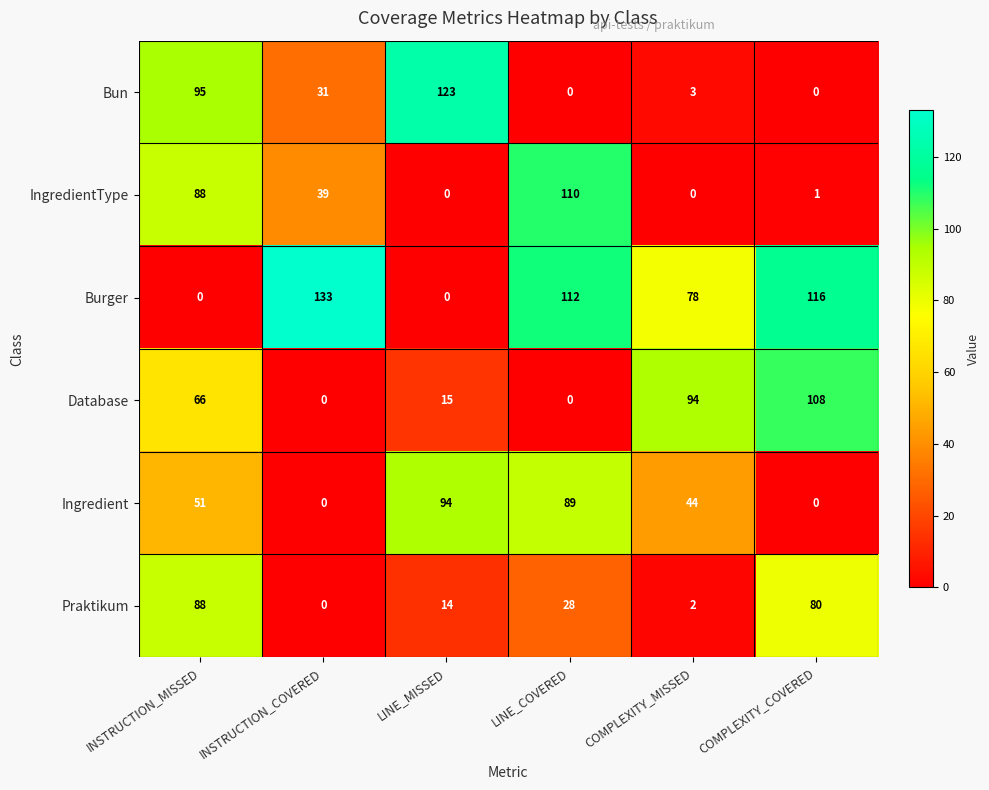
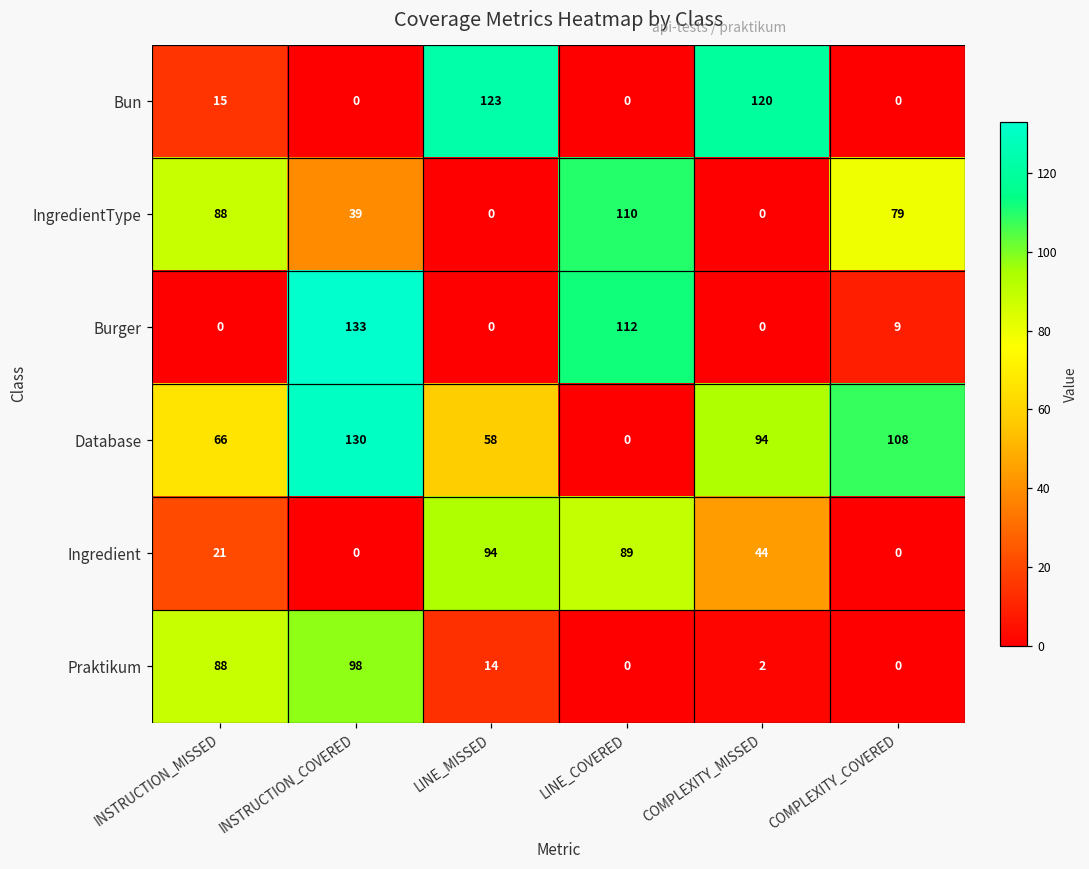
  {
    "Bun": {
-     "INSTRUCTION_MISSED": 95,
-     "INSTRUCTION_COVERED": 31,
+     "INSTRUCTION_MISSED": 15,
+     "INSTRUCTION_COVERED": 0,
      "LINE_MISSED": 123,
      "LINE_COVERED": 0,
-     "COMPLEXITY_MISSED": 3,
+     "COMPLEXITY_MISSED": 120,
      "COMPLEXITY_COVERED": 0
    },
    "IngredientType": {
      "INSTRUCTION_MISSED": 88,
      "INSTRUCTION_COVERED": 39,
      "LINE_MISSED": 0,
      "LINE_COVERED": 110,
      "COMPLEXITY_MISSED": 0,
-     "COMPLEXITY_COVERED": 1
+     "COMPLEXITY_COVERED": 79
    },
    "Burger": {
      "INSTRUCTION_MISSED": 0,
      "INSTRUCTION_COVERED": 133,
      "LINE_MISSED": 0,
      "LINE_COVERED": 112,
-     "COMPLEXITY_MISSED": 78,
-     "COMPLEXITY_COVERED": 116
+     "COMPLEXITY_MISSED": 0,
+     "COMPLEXITY_COVERED": 9
    },
    "Database": {
      "INSTRUCTION_MISSED": 66,
-     "INSTRUCTION_COVERED": 0,
-     "LINE_MISSED": 15,
+     "INSTRUCTION_COVERED": 130,
+     "LINE_MISSED": 58,
      "LINE_COVERED": 0,
      "COMPLEXITY_MISSED": 94,
      "COMPLEXITY_COVERED": 108
    },
    "Ingredient": {
-     "INSTRUCTION_MISSED": 51,
+     "INSTRUCTION_MISSED": 21,
      "INSTRUCTION_COVERED": 0,
      "LINE_MISSED": 94,
      "LINE_COVERED": 89,
      "COMPLEXITY_MISSED": 44,
      "COMPLEXITY_COVERED": 0
    },
    "Praktikum": {
      "INSTRUCTION_MISSED": 88,
-     "INSTRUCTION_COVERED": 0,
+     "INSTRUCTION_COVERED": 98,
      "LINE_MISSED": 14,
-     "LINE_COVERED": 28,
+     "LINE_COVERED": 0,
      "COMPLEXITY_MISSED": 2,
-     "COMPLEXITY_COVERED": 80
+     "COMPLEXITY_COVERED": 0
    }
  }
